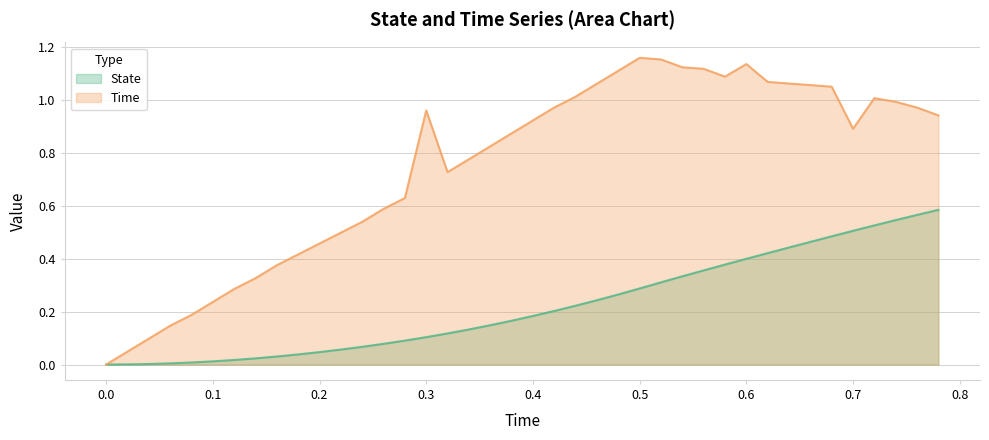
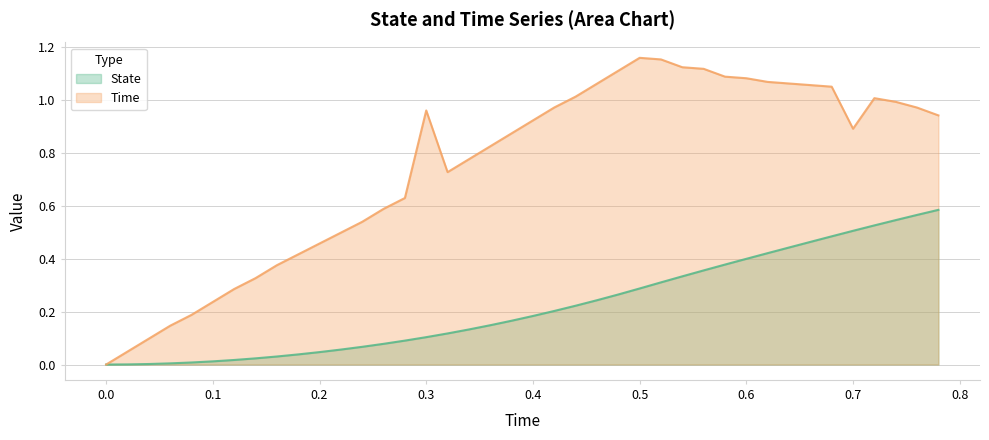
  {
    "State": {
      "0.1": 0.01,
      "0.2": 0.05,
      "0.3": 0.10,
      "0.4": 0.18,
      "0.5": 0.29,
      "0.6": 0.40,
      "0.7": 0.51
    },
    "Time": {
      "0.1": 0.24,
      "0.2": 0.46,
      "0.3": 0.96,
      "0.4": 0.92,
      "0.5": 1.16,
-     "0.6": 1.14,
+     "0.6": 1.08,
      "0.7": 0.89
    }
  }
